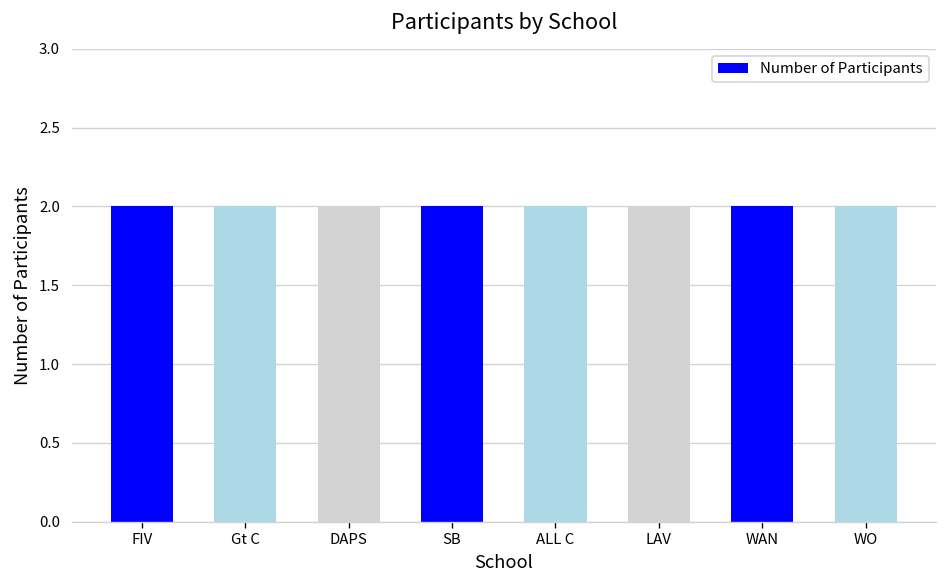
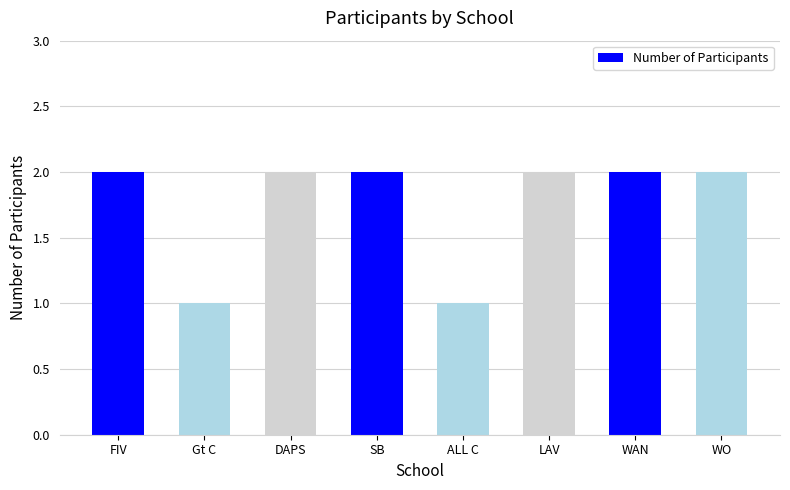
  {
    "FIV": 2,
-   "Gt C": 2,
+   "Gt C": 1,
    "DAPS": 2,
    "SB": 2,
-   "ALL C": 2,
+   "ALL C": 1,
    "LAV": 2,
    "WAN": 2,
    "WO": 2
  }
